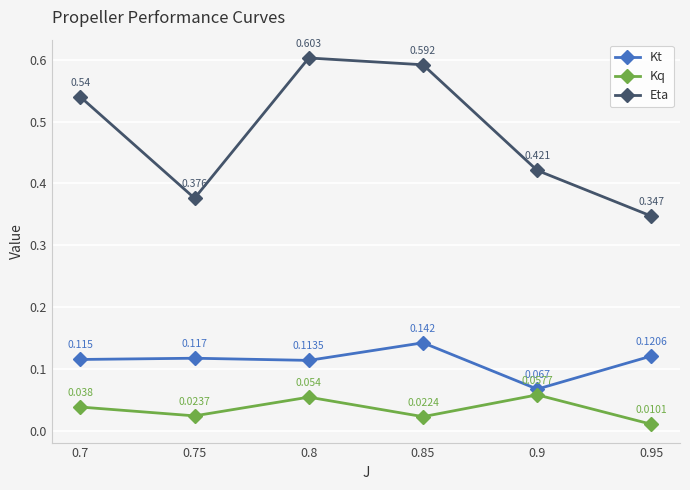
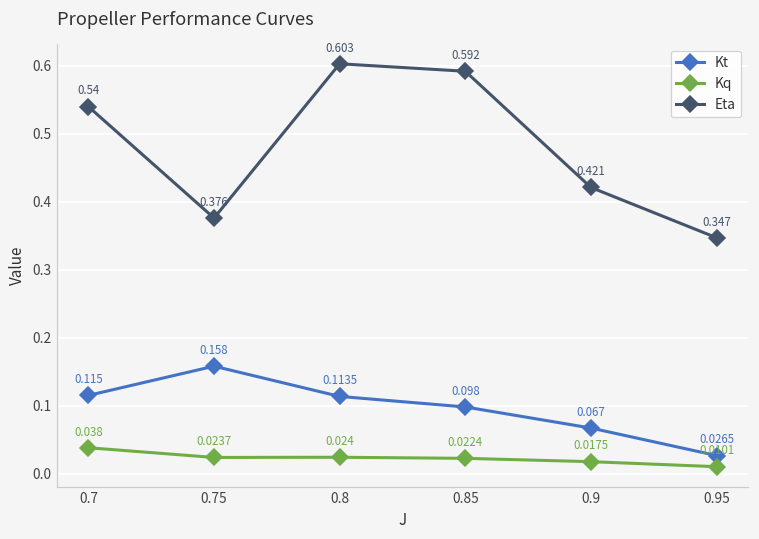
  {
    "Kt": {
      "0.7": 0.115,
-     "0.75": 0.117,
+     "0.75": 0.158,
      "0.8": 0.1135,
-     "0.85": 0.142,
+     "0.85": 0.098,
      "0.9": 0.067,
-     "0.95": 0.1206
+     "0.95": 0.0265
    },
    "Kq": {
      "0.7": 0.038,
      "0.75": 0.0237,
-     "0.8": 0.054,
+     "0.8": 0.024,
      "0.85": 0.0224,
-     "0.9": 0.0577
+     "0.9": 0.0175
    },
    "Eta": {
      "0.7": 0.54,
      "0.75": 0.376,
      "0.8": 0.603,
      "0.85": 0.592,
      "0.9": 0.421,
      "0.95": 0.347
    }
  }
